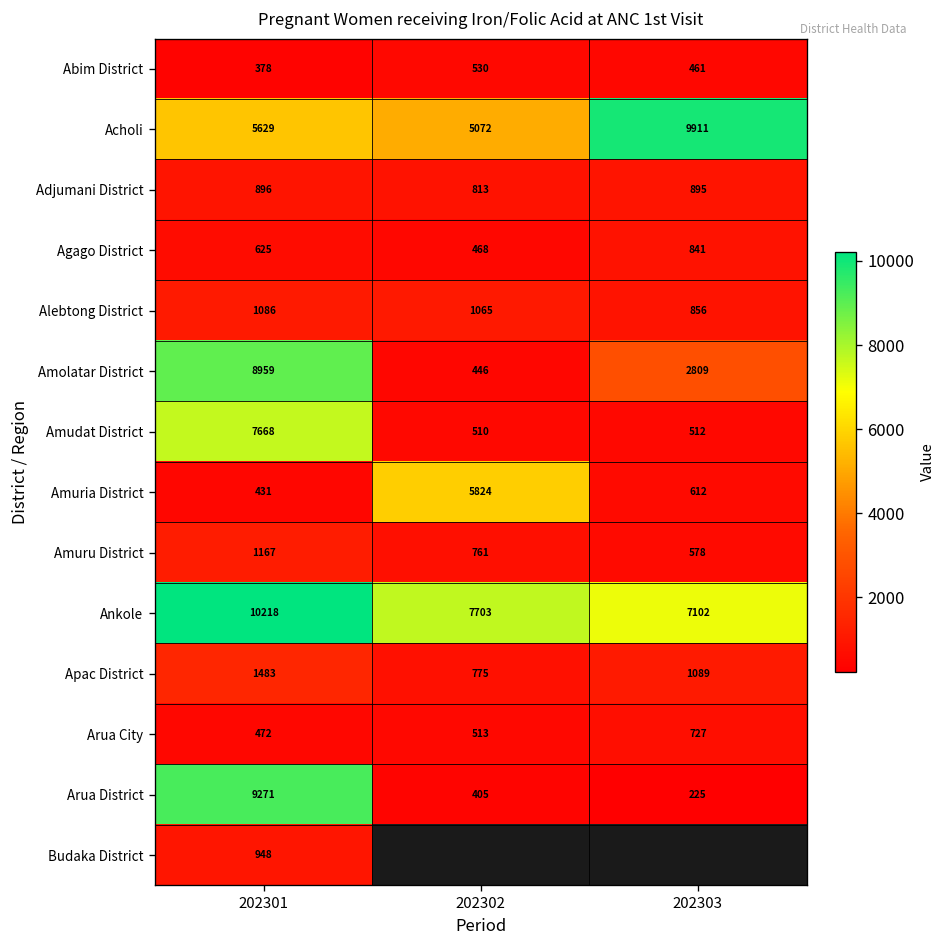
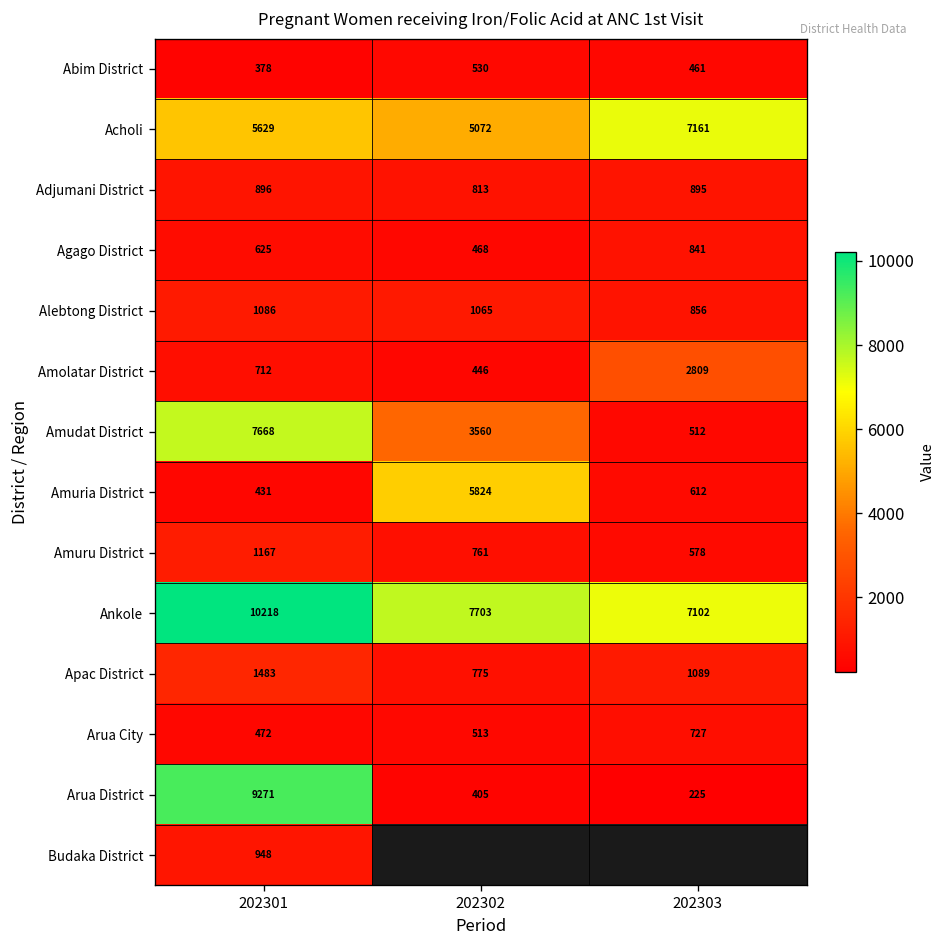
  {
    "Abim District": {
      "202301": 378,
      "202302": 530,
      "202303": 461
    },
    "Acholi": {
      "202301": 5629,
      "202302": 5072,
-     "202303": 9911
+     "202303": 7161
    },
    "Adjumani District": {
      "202301": 896,
      "202302": 813,
      "202303": 895
    },
    "Agago District": {
      "202301": 625,
      "202302": 468,
      "202303": 841
    },
    "Alebtong District": {
      "202301": 1086,
      "202302": 1065,
      "202303": 856
    },
    "Amolatar District": {
-     "202301": 8959,
+     "202301": 712,
      "202302": 446,
      "202303": 2809
    },
    "Amudat District": {
      "202301": 7668,
-     "202302": 510,
+     "202302": 3560,
      "202303": 512
    },
    "Amuria District": {
      "202301": 431,
      "202302": 5824,
      "202303": 612
    },
    "Amuru District": {
      "202301": 1167,
      "202302": 761,
      "202303": 578
    },
    "Ankole": {
      "202301": 10218,
      "202302": 7703,
      "202303": 7102
    },
    "Apac District": {
      "202301": 1483,
      "202302": 775,
      "202303": 1089
    },
    "Arua City": {
      "202301": 472,
      "202302": 513,
      "202303": 727
    },
    "Arua District": {
      "202301": 9271,
      "202302": 405,
      "202303": 225
    },
    "Budaka District": {
      "202301": 948
    }
  }
